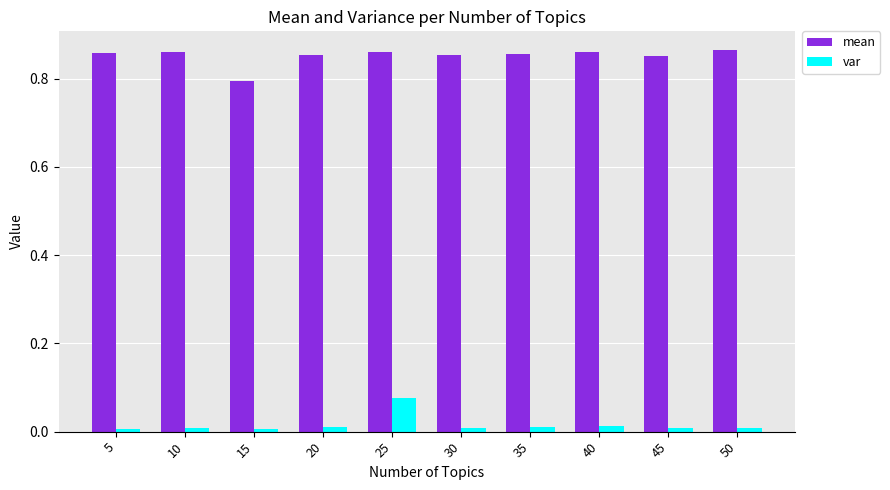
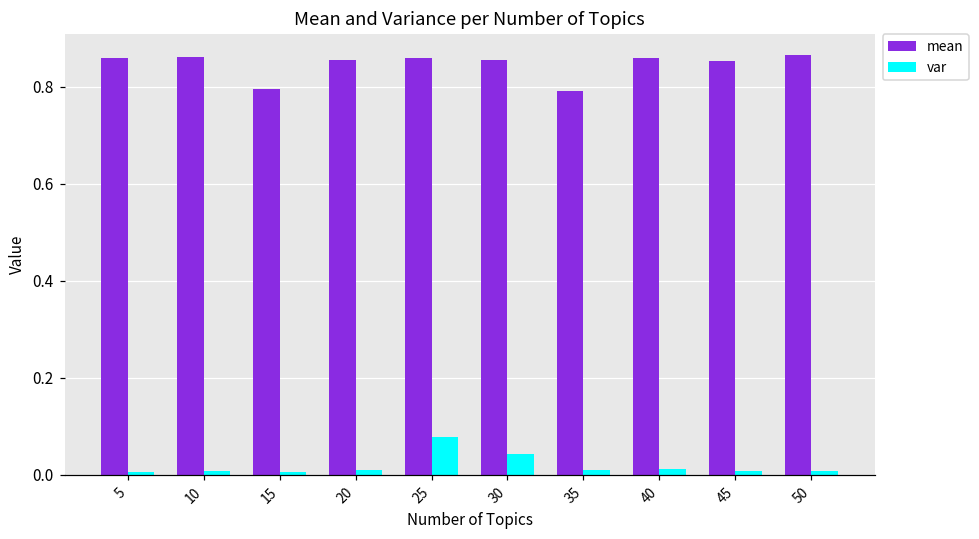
  {
    "mean": {
      "5": 0.86,
      "10": 0.86,
      "15": 0.79,
      "20": 0.85,
      "25": 0.86,
      "30": 0.85,
-     "35": 0.86,
+     "35": 0.79,
      "40": 0.86,
      "45": 0.85,
      "50": 0.86
    },
    "var": {
      "5": 0.01,
      "10": 0.01,
      "15": 0.01,
      "20": 0.01,
      "25": 0.08,
-     "30": 0.01,
+     "30": 0.04,
      "35": 0.01,
      "40": 0.01,
      "45": 0.01,
      "50": 0.01
    }
  }
